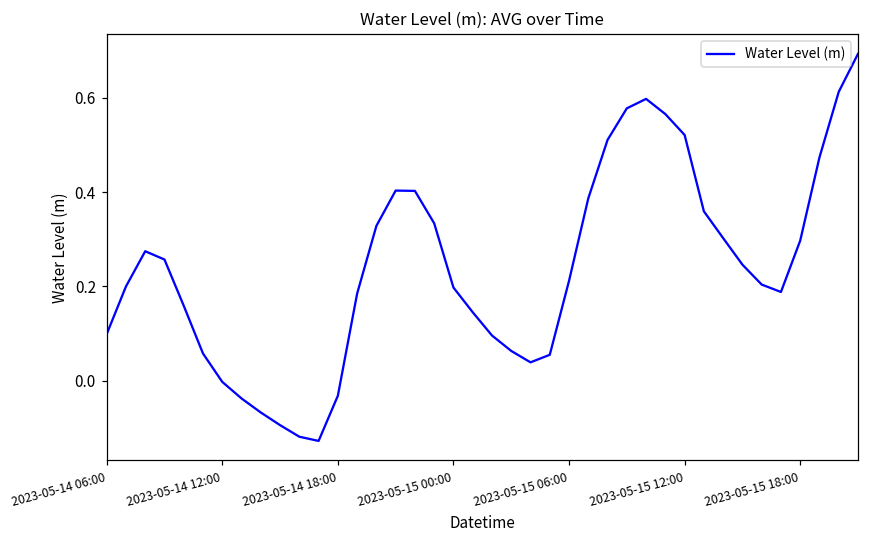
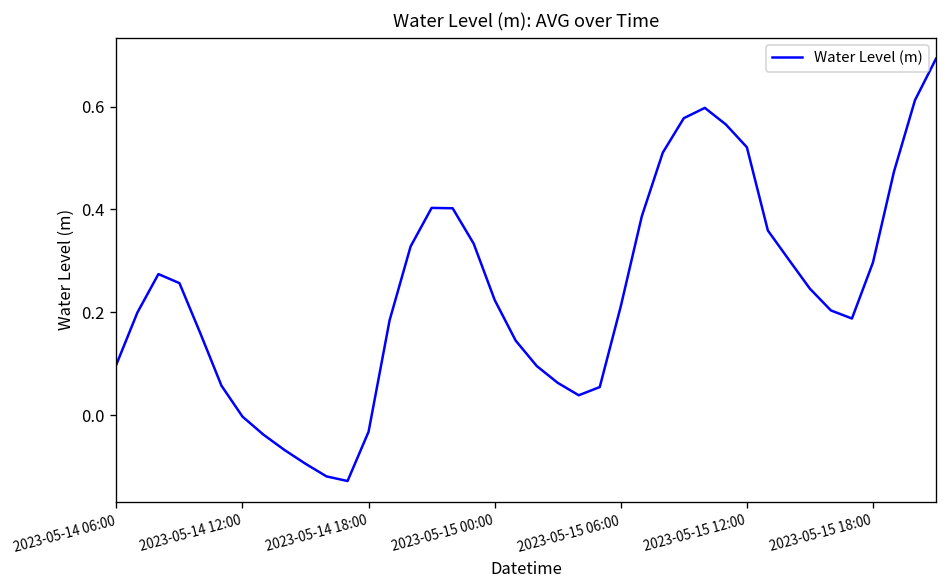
  {
    "2023-05-14 06:00": 0.10,
    "2023-05-14 12:00": 0.00,
    "2023-05-14 18:00": -0.03,
-   "2023-05-15 00:00": 0.20,
+   "2023-05-15 00:00": 0.22,
    "2023-05-15 06:00": 0.21,
    "2023-05-15 12:00": 0.52,
    "2023-05-15 18:00": 0.30
  }
